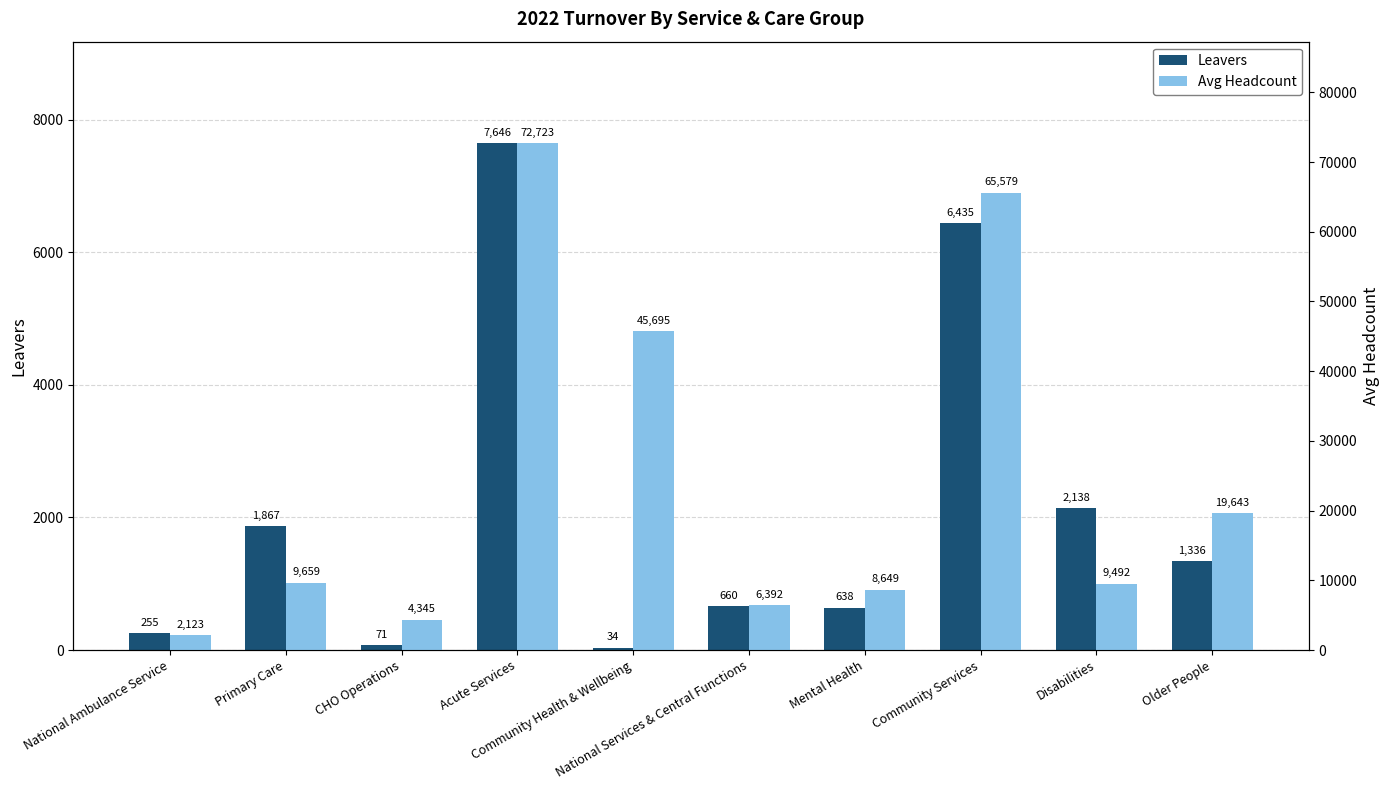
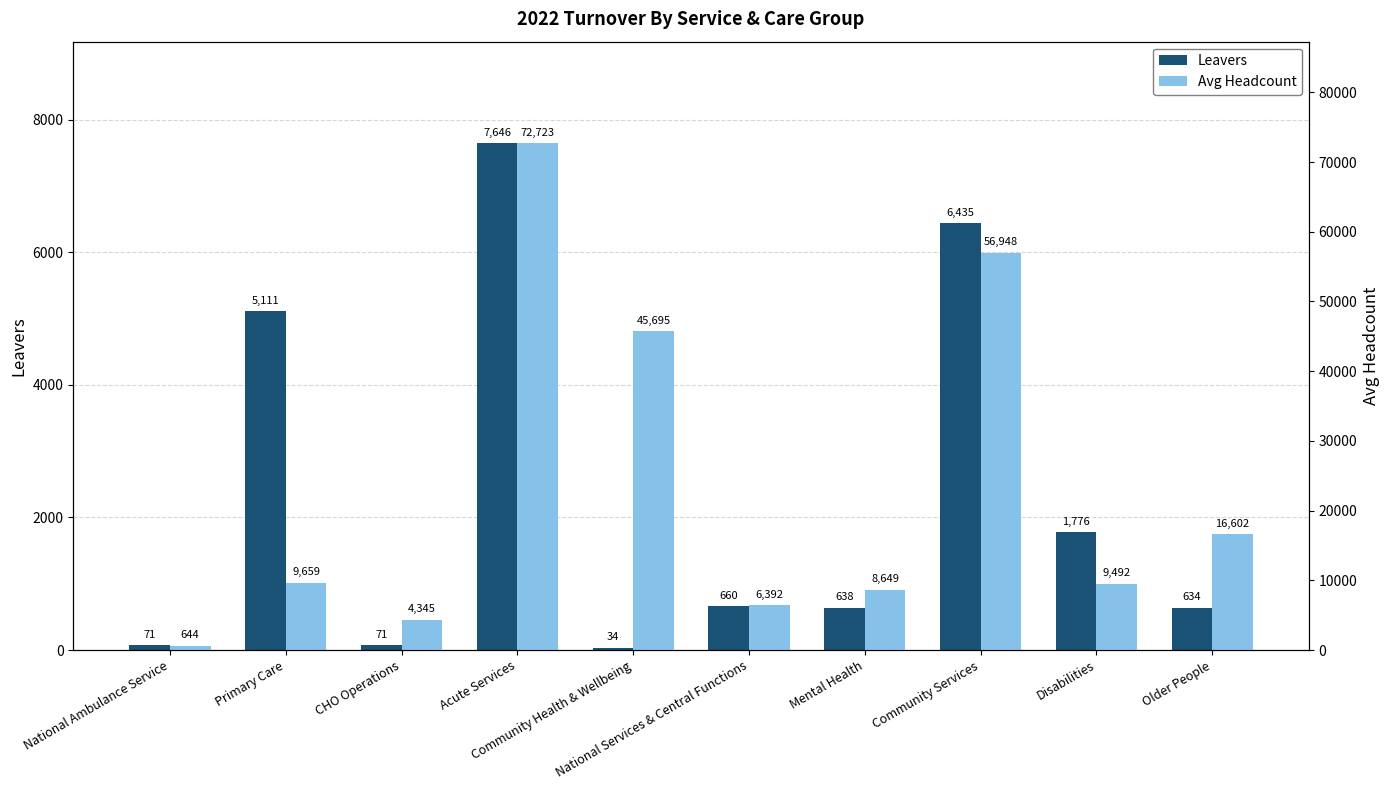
  {
    "Leavers": {
-     "National Ambulance Service": "255",
-     "Primary Care": "1,867",
+     "National Ambulance Service": "71",
+     "Primary Care": "5,111",
      "CHO Operations": "71",
      "Acute Services": "7,646",
      "Community Health & Wellbeing": "34",
      "National Services & Central Functions": "660",
      "Mental Health": "638",
      "Community Services": "6,435",
-     "Disabilities": "2,138",
-     "Older People": "1,336"
+     "Disabilities": "1,776",
+     "Older People": "634"
    },
    "Avg Headcount": {
-     "National Ambulance Service": "2,123",
+     "National Ambulance Service": "644",
      "Primary Care": "9,659",
      "CHO Operations": "4,345",
      "Acute Services": "72,723",
      "Community Health & Wellbeing": "45,695",
      "National Services & Central Functions": "6,392",
      "Mental Health": "8,649",
-     "Community Services": "65,579",
+     "Community Services": "56,948",
      "Disabilities": "9,492",
-     "Older People": "19,643"
+     "Older People": "16,602"
    }
  }
